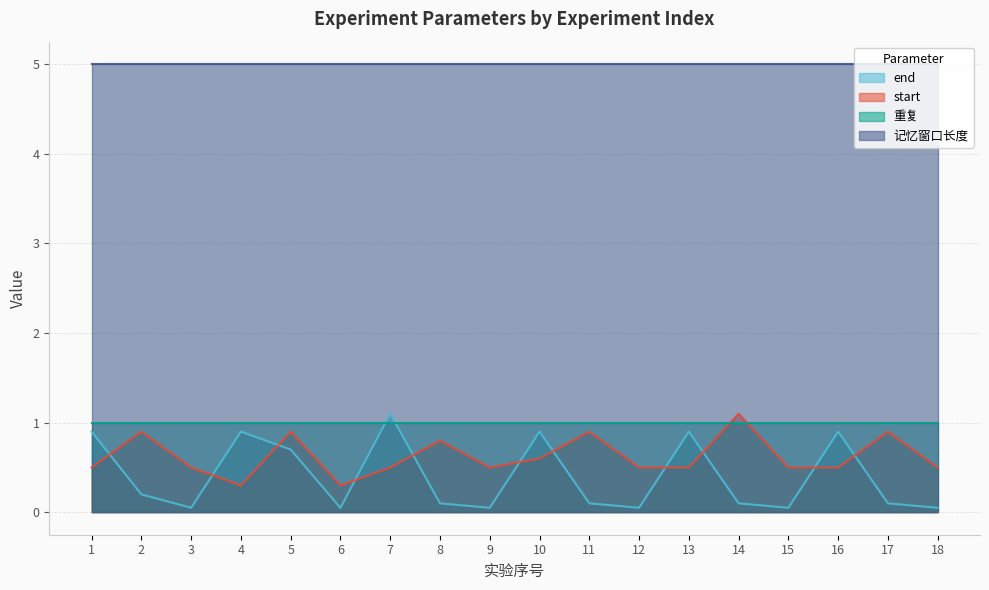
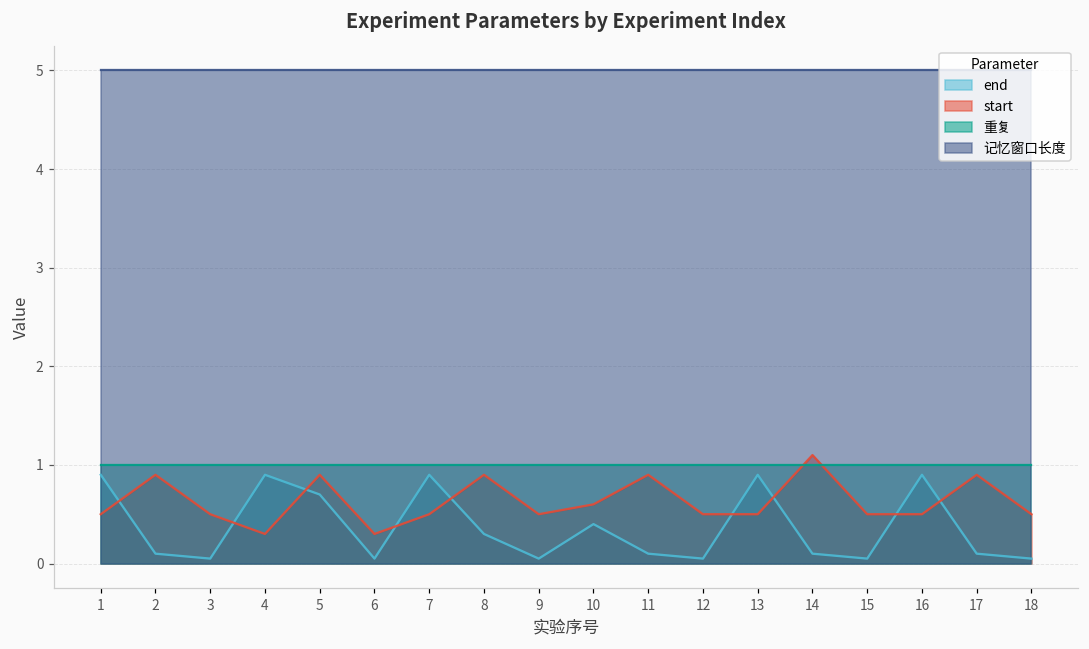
  {
    "end": {
      "1": 0.9,
-     "2": 0.2,
+     "2": 0.1,
      "3": 0.1,
      "4": 0.9,
      "5": 0.7,
      "6": 0.1,
-     "7": 1.1,
-     "8": 0.1,
+     "7": 0.9,
+     "8": 0.3,
      "9": 0.1,
-     "10": 0.9,
+     "10": 0.4,
      "11": 0.1,
      "12": 0.1,
      "13": 0.9,
      "14": 0.1,
      "15": 0.1,
      "16": 0.9,
      "17": 0.1,
      "18": 0.1
    },
    "start": {
      "1": 0.5,
      "2": 0.9,
      "3": 0.5,
      "4": 0.3,
      "5": 0.9,
      "6": 0.3,
      "7": 0.5,
-     "8": 0.8,
+     "8": 0.9,
      "9": 0.5,
      "10": 0.6,
      "11": 0.9,
      "12": 0.5,
      "13": 0.5,
      "14": 1.1,
      "15": 0.5,
      "16": 0.5,
      "17": 0.9,
      "18": 0.5
    },
    "重复": {
      "1": 1.0,
      "2": 1.0,
      "3": 1.0,
      "4": 1.0,
      "5": 1.0,
      "6": 1.0,
      "7": 1.0,
      "8": 1.0,
      "9": 1.0,
      "10": 1.0,
      "11": 1.0,
      "12": 1.0,
      "13": 1.0,
      "14": 1.0,
      "15": 1.0,
      "16": 1.0,
      "17": 1.0,
      "18": 1.0
    },
    "记忆窗口长度": {
      "1": 5.0,
      "2": 5.0,
      "3": 5.0,
      "4": 5.0,
      "5": 5.0,
      "6": 5.0,
      "7": 5.0,
      "8": 5.0,
      "9": 5.0,
      "10": 5.0,
      "11": 5.0,
      "12": 5.0,
      "13": 5.0,
      "14": 5.0,
      "15": 5.0,
      "16": 5.0
    }
  }
